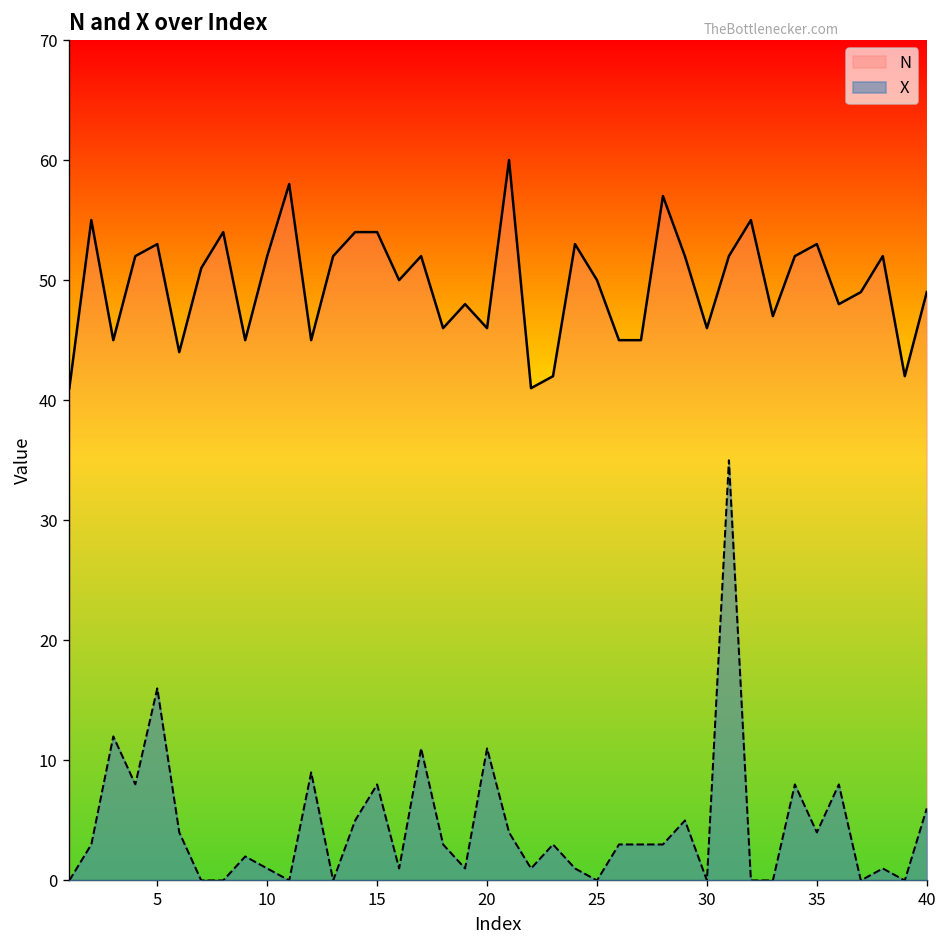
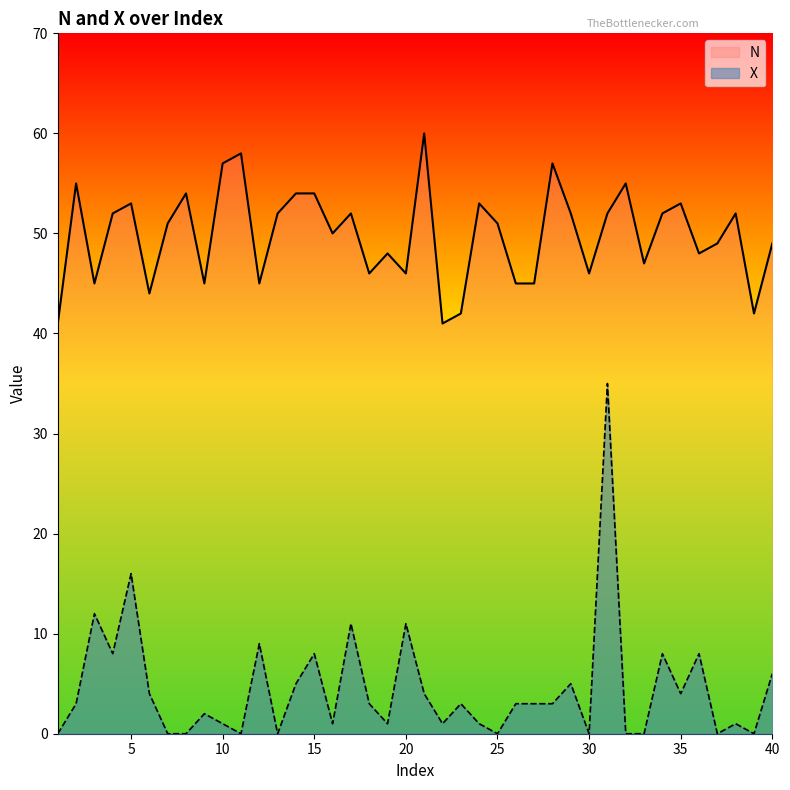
  {
    "N": {
      "5": 53,
-     "10": 52,
+     "10": 57,
      "15": 54,
      "20": 46,
-     "25": 50,
+     "25": 51,
      "30": 46,
      "35": 53,
      "40": 49
    },
    "X": {
      "5": 16,
      "10": 1,
      "15": 8,
      "20": 11,
      "25": 0,
      "30": 0,
      "35": 4,
      "40": 6
    }
  }
